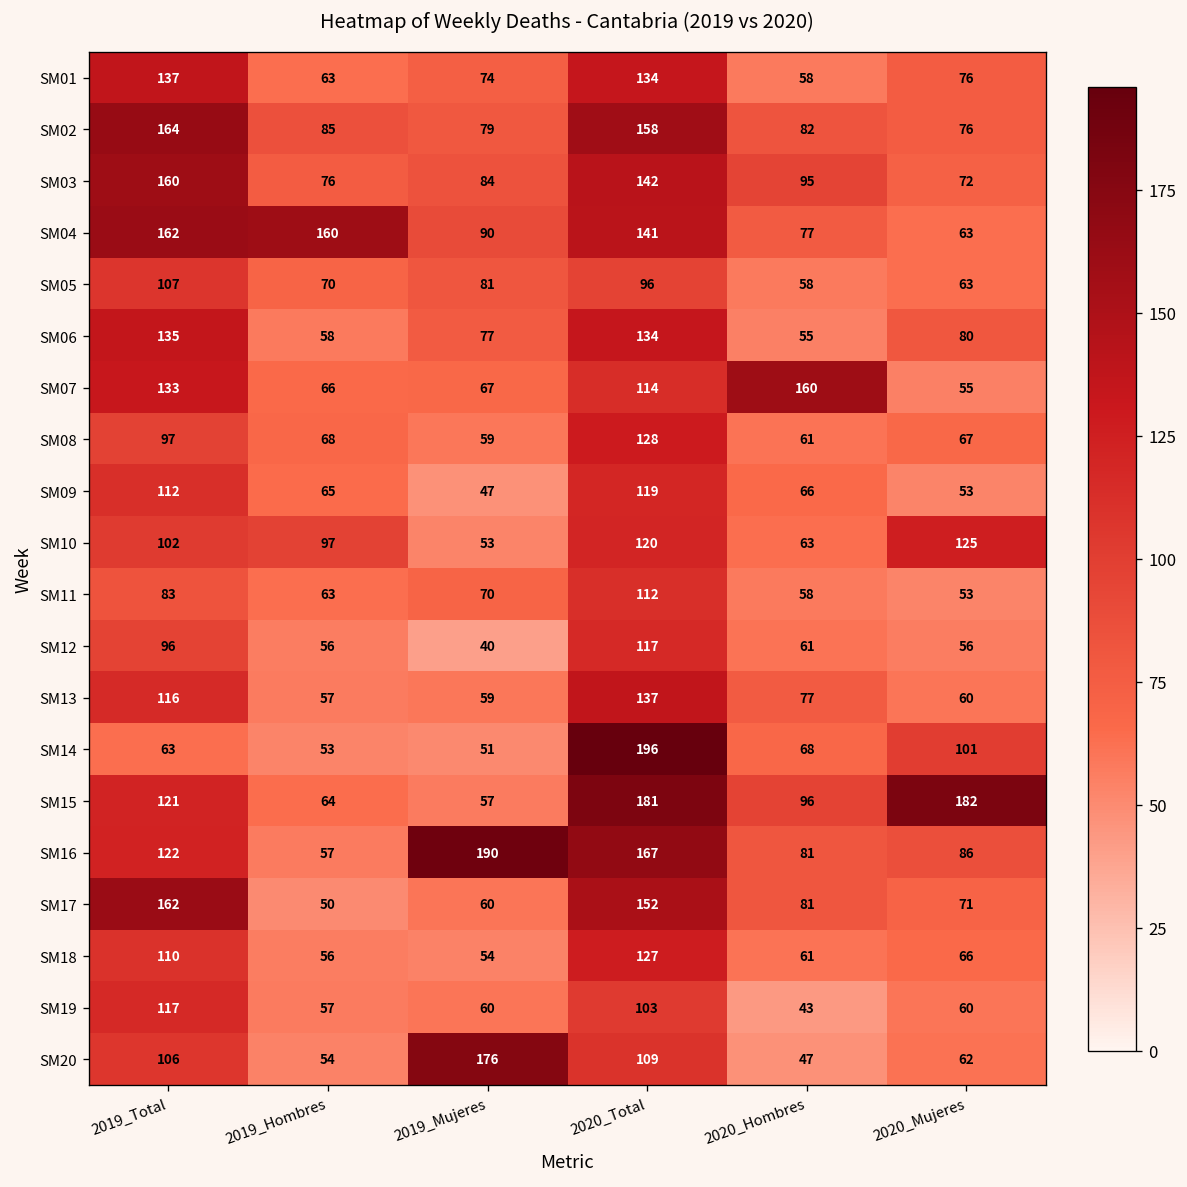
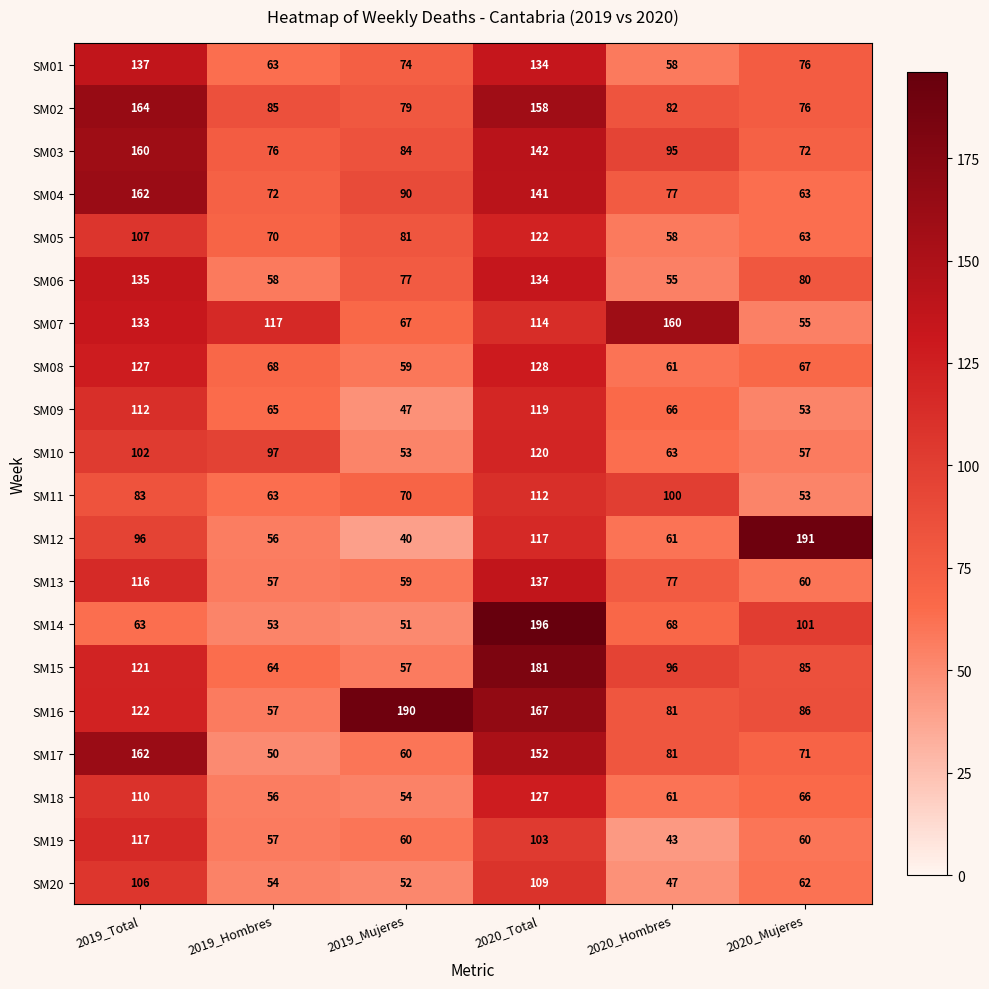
  {
    "SM01": {
      "2019_Total": 137,
      "2019_Hombres": 63,
      "2019_Mujeres": 74,
      "2020_Total": 134,
      "2020_Hombres": 58,
      "2020_Mujeres": 76
    },
    "SM02": {
      "2019_Total": 164,
      "2019_Hombres": 85,
      "2019_Mujeres": 79,
      "2020_Total": 158,
      "2020_Hombres": 82,
      "2020_Mujeres": 76
    },
    "SM03": {
      "2019_Total": 160,
      "2019_Hombres": 76,
      "2019_Mujeres": 84,
      "2020_Total": 142,
      "2020_Hombres": 95,
      "2020_Mujeres": 72
    },
    "SM04": {
      "2019_Total": 162,
-     "2019_Hombres": 160,
+     "2019_Hombres": 72,
      "2019_Mujeres": 90,
      "2020_Total": 141,
      "2020_Hombres": 77,
      "2020_Mujeres": 63
    },
    "SM05": {
      "2019_Total": 107,
      "2019_Hombres": 70,
      "2019_Mujeres": 81,
-     "2020_Total": 96,
+     "2020_Total": 122,
      "2020_Hombres": 58,
      "2020_Mujeres": 63
    },
    "SM06": {
      "2019_Total": 135,
      "2019_Hombres": 58,
      "2019_Mujeres": 77,
      "2020_Total": 134,
      "2020_Hombres": 55,
      "2020_Mujeres": 80
    },
    "SM07": {
      "2019_Total": 133,
-     "2019_Hombres": 66,
+     "2019_Hombres": 117,
      "2019_Mujeres": 67,
      "2020_Total": 114,
      "2020_Hombres": 160,
      "2020_Mujeres": 55
    },
    "SM08": {
-     "2019_Total": 97,
+     "2019_Total": 127,
      "2019_Hombres": 68,
      "2019_Mujeres": 59,
      "2020_Total": 128,
      "2020_Hombres": 61,
      "2020_Mujeres": 67
    },
    "SM09": {
      "2019_Total": 112,
      "2019_Hombres": 65,
      "2019_Mujeres": 47,
      "2020_Total": 119,
      "2020_Hombres": 66,
      "2020_Mujeres": 53
    },
    "SM10": {
      "2019_Total": 102,
      "2019_Hombres": 97,
      "2019_Mujeres": 53,
      "2020_Total": 120,
      "2020_Hombres": 63,
-     "2020_Mujeres": 125
+     "2020_Mujeres": 57
    },
    "SM11": {
      "2019_Total": 83,
      "2019_Hombres": 63,
      "2019_Mujeres": 70,
      "2020_Total": 112,
-     "2020_Hombres": 58,
+     "2020_Hombres": 100,
      "2020_Mujeres": 53
    },
    "SM12": {
      "2019_Total": 96,
      "2019_Hombres": 56,
      "2019_Mujeres": 40,
      "2020_Total": 117,
      "2020_Hombres": 61,
-     "2020_Mujeres": 56
+     "2020_Mujeres": 191
    },
    "SM13": {
      "2019_Total": 116,
      "2019_Hombres": 57,
      "2019_Mujeres": 59,
      "2020_Total": 137,
      "2020_Hombres": 77,
      "2020_Mujeres": 60
    },
    "SM14": {
      "2019_Total": 63,
      "2019_Hombres": 53,
      "2019_Mujeres": 51,
      "2020_Total": 196,
      "2020_Hombres": 68,
      "2020_Mujeres": 101
    },
    "SM15": {
      "2019_Total": 121,
      "2019_Hombres": 64,
      "2019_Mujeres": 57,
      "2020_Total": 181,
      "2020_Hombres": 96,
-     "2020_Mujeres": 182
+     "2020_Mujeres": 85
    },
    "SM16": {
      "2019_Total": 122,
      "2019_Hombres": 57,
      "2019_Mujeres": 190,
      "2020_Total": 167,
      "2020_Hombres": 81,
      "2020_Mujeres": 86
    },
    "SM17": {
      "2019_Total": 162,
      "2019_Hombres": 50,
      "2019_Mujeres": 60,
      "2020_Total": 152,
      "2020_Hombres": 81,
      "2020_Mujeres": 71
    },
    "SM18": {
      "2019_Total": 110,
      "2019_Hombres": 56,
      "2019_Mujeres": 54,
      "2020_Total": 127,
      "2020_Hombres": 61,
      "2020_Mujeres": 66
    },
    "SM19": {
      "2019_Total": 117,
      "2019_Hombres": 57,
      "2019_Mujeres": 60,
      "2020_Total": 103,
      "2020_Hombres": 43,
      "2020_Mujeres": 60
    },
    "SM20": {
      "2019_Total": 106,
      "2019_Hombres": 54,
-     "2019_Mujeres": 176,
+     "2019_Mujeres": 52,
      "2020_Total": 109,
      "2020_Hombres": 47,
      "2020_Mujeres": 62
    }
  }
